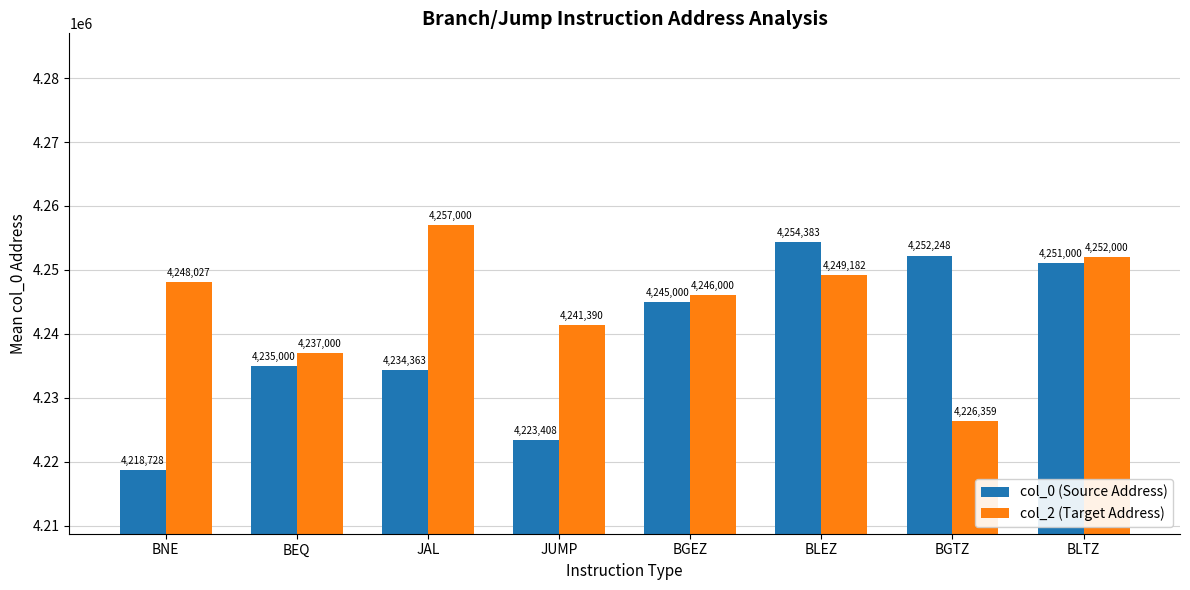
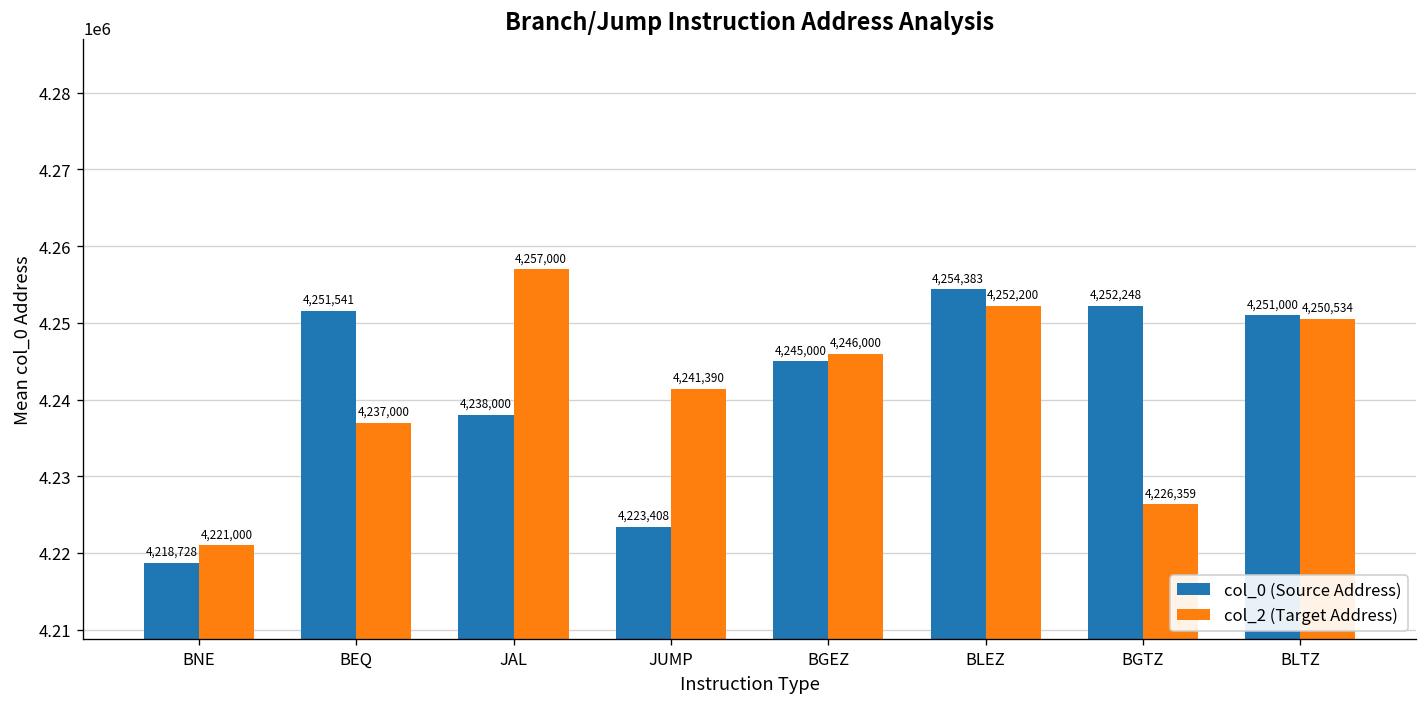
  {
    "col_0 (Source Address)": {
      "BNE": "4,218,728",
-     "BEQ": "4,235,000",
-     "JAL": "4,234,363",
+     "BEQ": "4,251,541",
+     "JAL": "4,238,000",
      "JUMP": "4,223,408",
      "BGEZ": "4,245,000",
      "BLEZ": "4,254,383",
      "BGTZ": "4,252,248",
      "BLTZ": "4,251,000"
    },
    "col_2 (Target Address)": {
-     "BNE": "4,248,027",
+     "BNE": "4,221,000",
      "BEQ": "4,237,000",
      "JAL": "4,257,000",
      "JUMP": "4,241,390",
      "BGEZ": "4,246,000",
-     "BLEZ": "4,249,182",
+     "BLEZ": "4,252,200",
      "BGTZ": "4,226,359",
-     "BLTZ": "4,252,000"
+     "BLTZ": "4,250,534"
    }
  }
